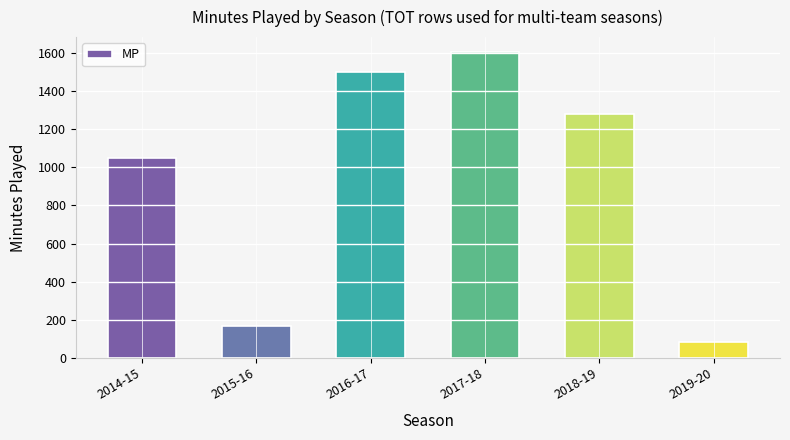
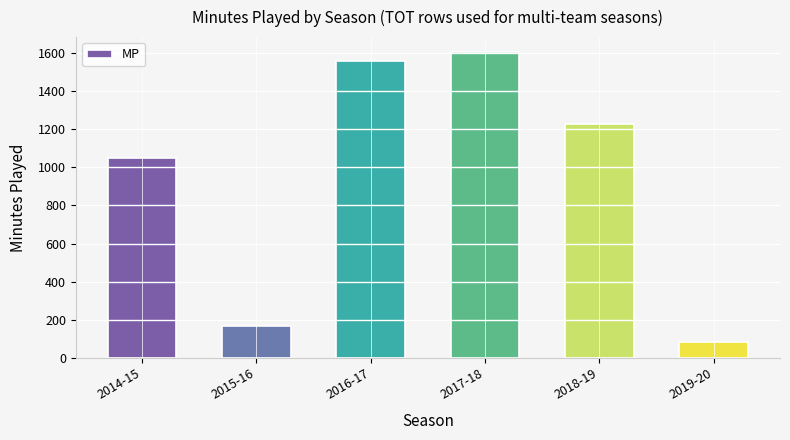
  {
    "2014-15": 1050,
    "2015-16": 170,
-   "2016-17": 1500,
+   "2016-17": 1560,
    "2017-18": 1600,
-   "2018-19": 1280,
+   "2018-19": 1230,
    "2019-20": 80
  }
